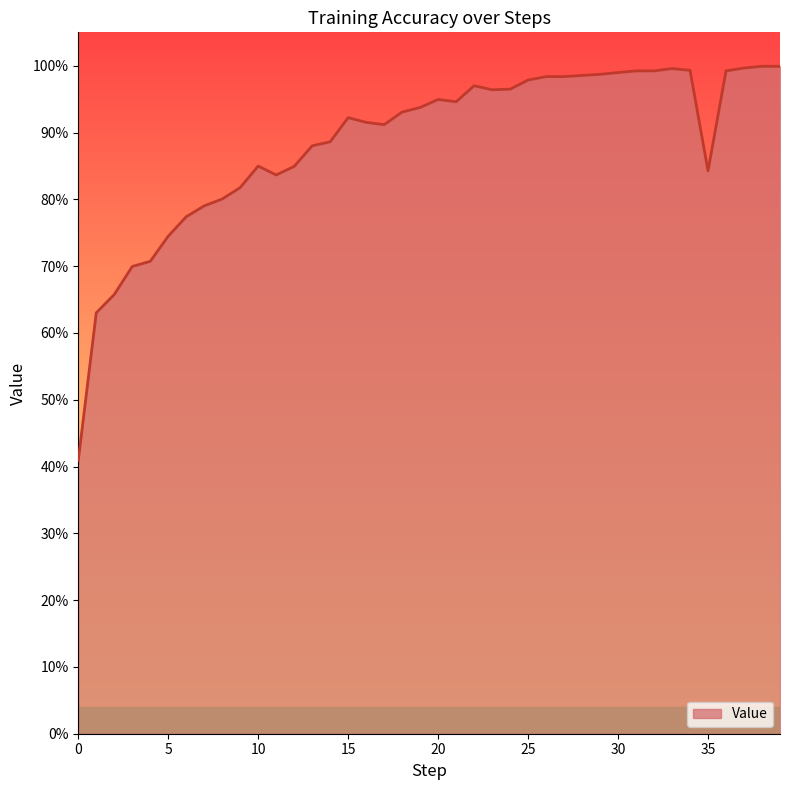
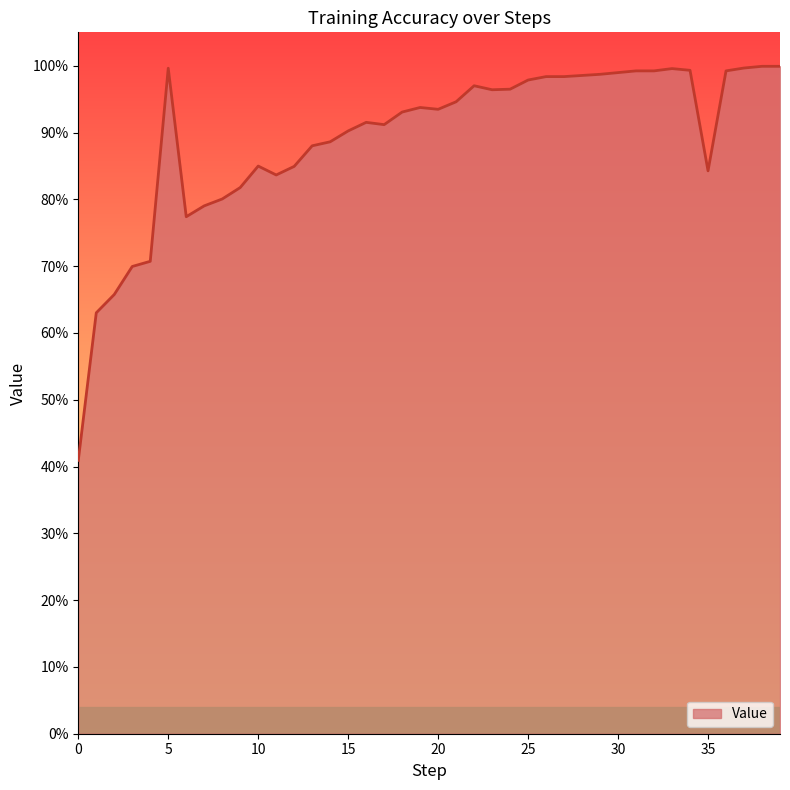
  {
    "0": "41%",
-   "5": "74%",
+   "5": "100%",
    "10": "85%",
-   "15": "92%",
-   "20": "95%",
+   "15": "90%",
+   "20": "93%",
    "25": "98%",
    "30": "99%",
    "35": "84%"
  }
